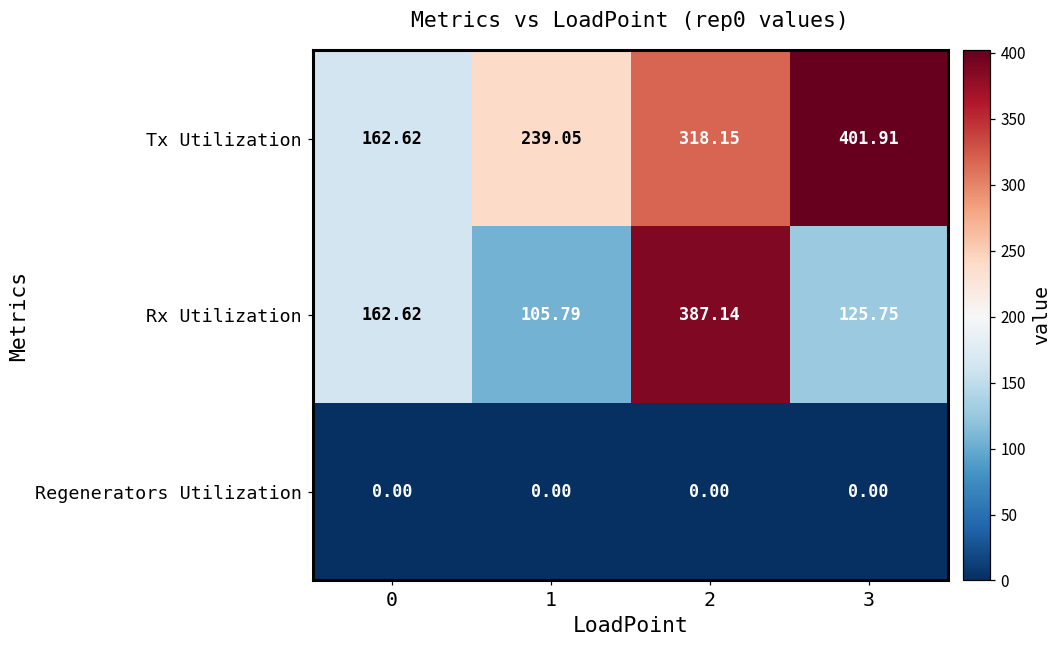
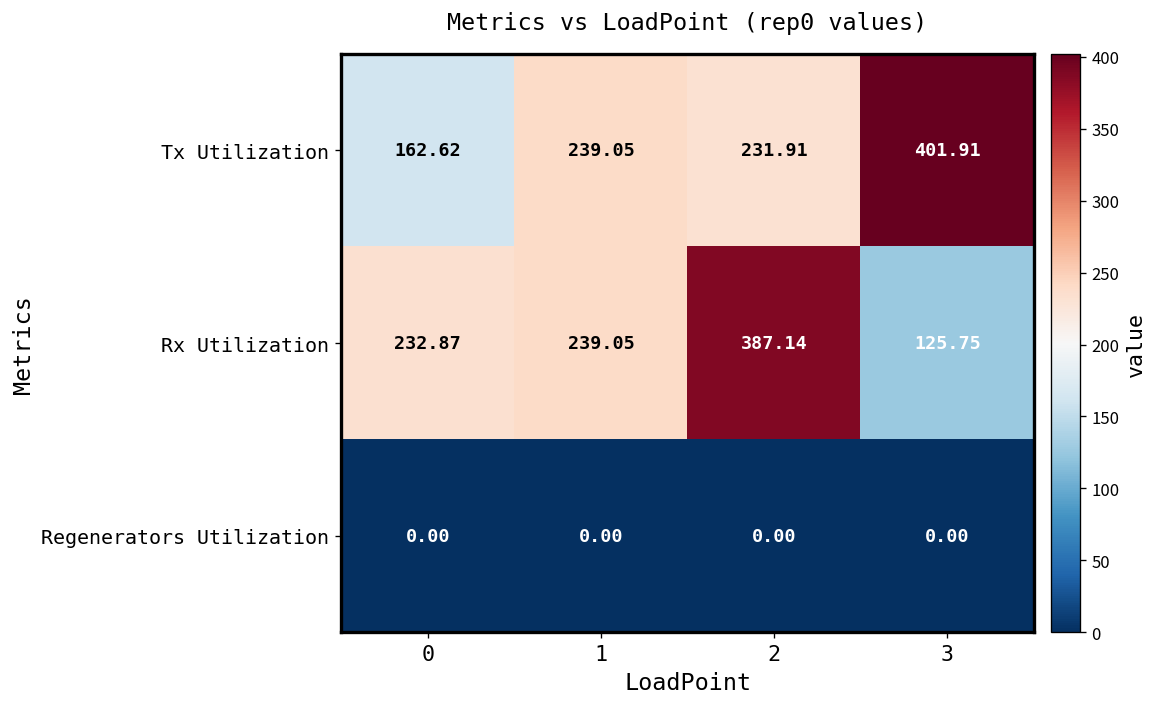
  {
    "Tx Utilization": {
      "0": 162.62,
      "1": 239.05,
-     "2": 318.15,
+     "2": 231.91,
      "3": 401.91
    },
    "Rx Utilization": {
-     "0": 162.62,
-     "1": 105.79,
+     "0": 232.87,
+     "1": 239.05,
      "2": 387.14,
      "3": 125.75
    },
    "Regenerators Utilization": {
      "0": 0.00,
      "1": 0.00,
      "2": 0.00,
      "3": 0.00
    }
  }
